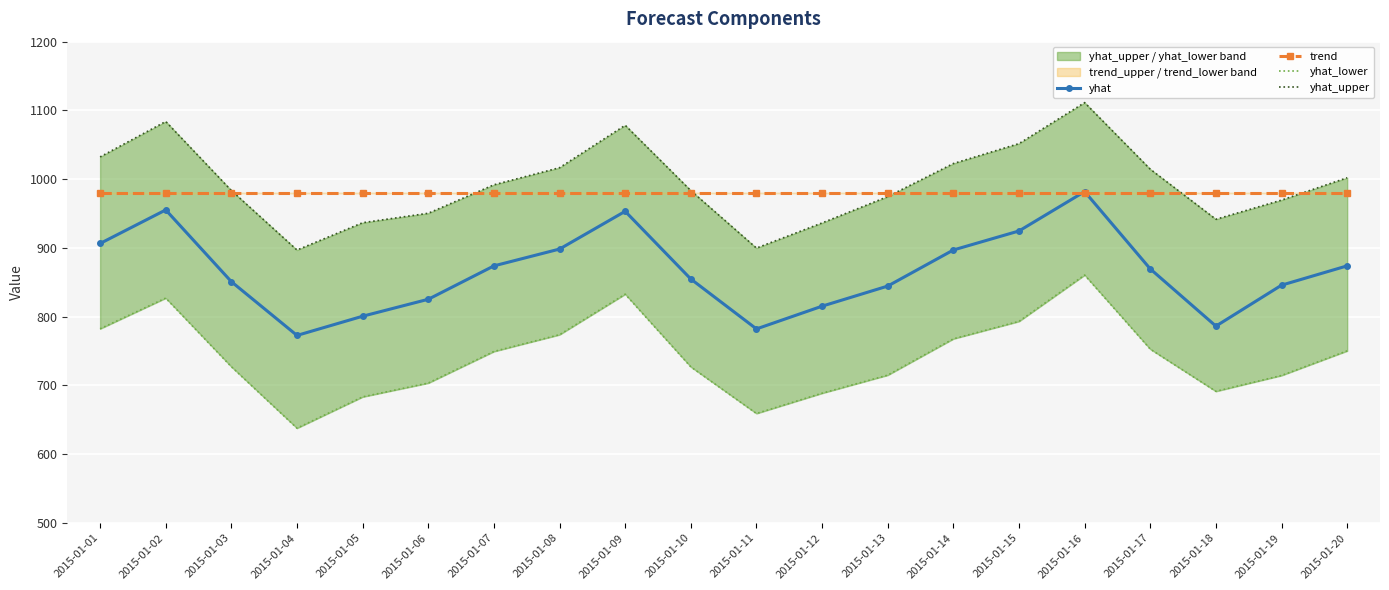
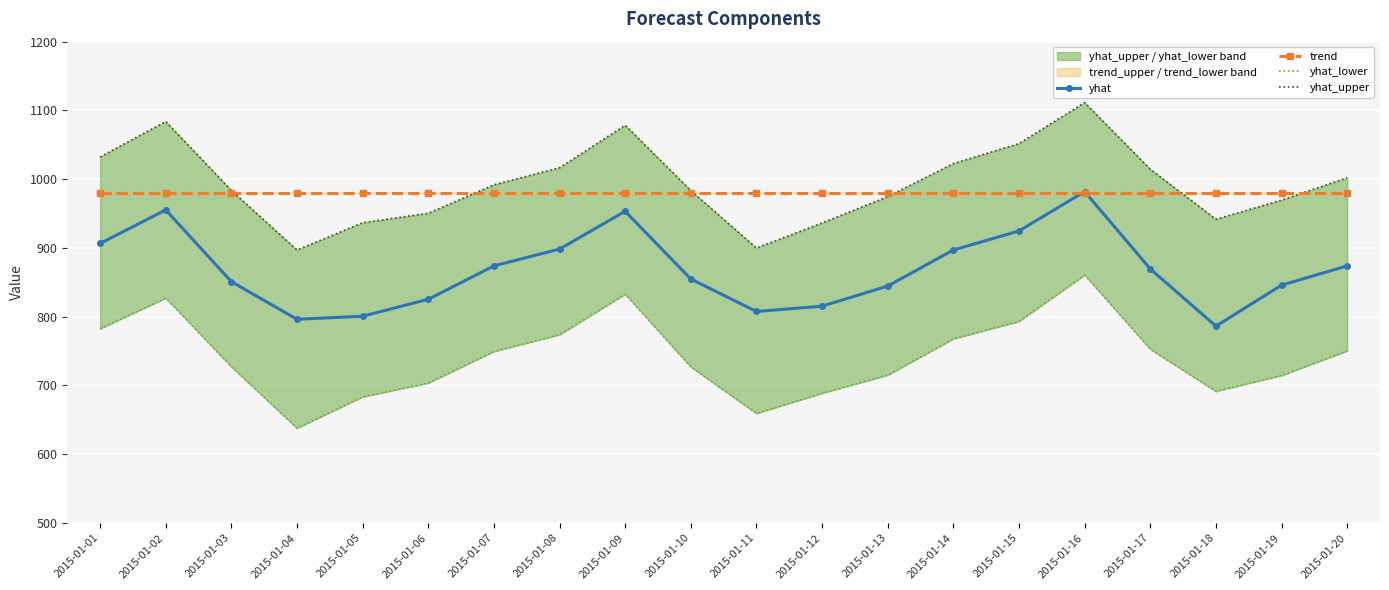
  {
    "yhat": {
      "2015-01-01": 910,
      "2015-01-02": 960,
      "2015-01-03": 850,
-     "2015-01-04": 770,
+     "2015-01-04": 800,
      "2015-01-05": 800,
      "2015-01-06": 830,
      "2015-01-07": 870,
      "2015-01-08": 900,
      "2015-01-09": 950,
      "2015-01-10": 850,
-     "2015-01-11": 780,
+     "2015-01-11": 810,
      "2015-01-12": 820,
      "2015-01-13": 840,
      "2015-01-14": 900,
      "2015-01-15": 920,
      "2015-01-17": 870,
      "2015-01-18": 790,
      "2015-01-19": 850,
      "2015-01-20": 870
    },
    "trend_upper / trend_lower band": {
      "2015-01-01": 980,
      "2015-01-02": 980,
      "2015-01-04": 980,
      "2015-01-05": 980,
      "2015-01-06": 980,
      "2015-01-07": 980,
      "2015-01-08": 980,
      "2015-01-09": 980,
      "2015-01-11": 980,
      "2015-01-12": 980,
      "2015-01-13": 980,
      "2015-01-14": 980,
      "2015-01-15": 980,
      "2015-01-17": 980,
      "2015-01-18": 980,
      "2015-01-19": 980,
      "2015-01-20": 980
    }
  }
